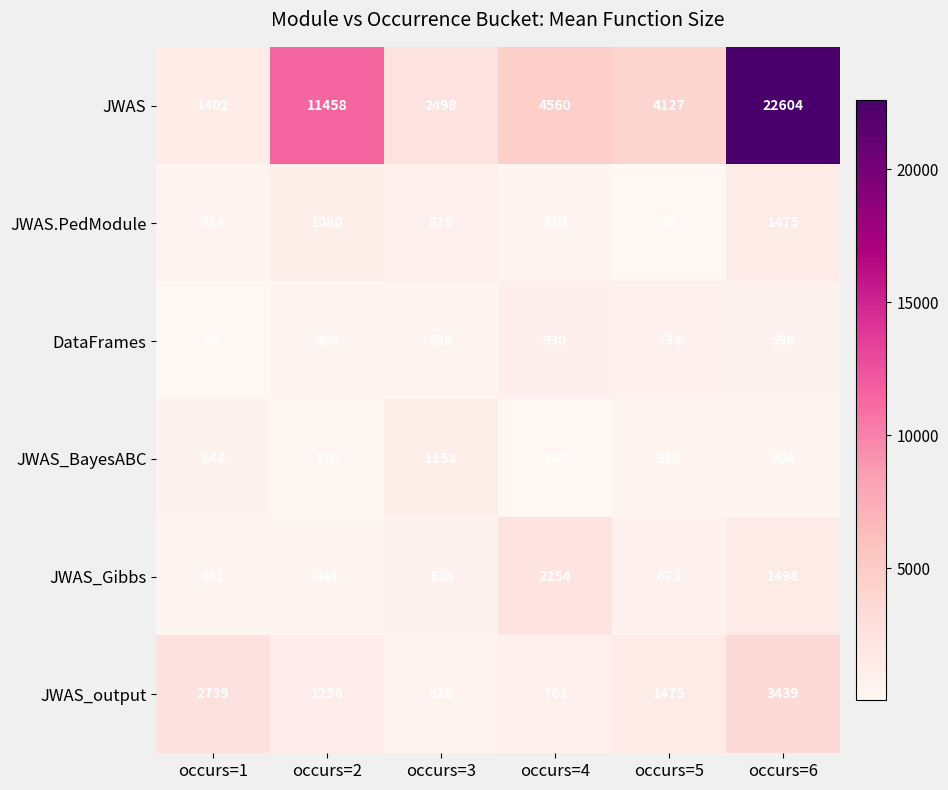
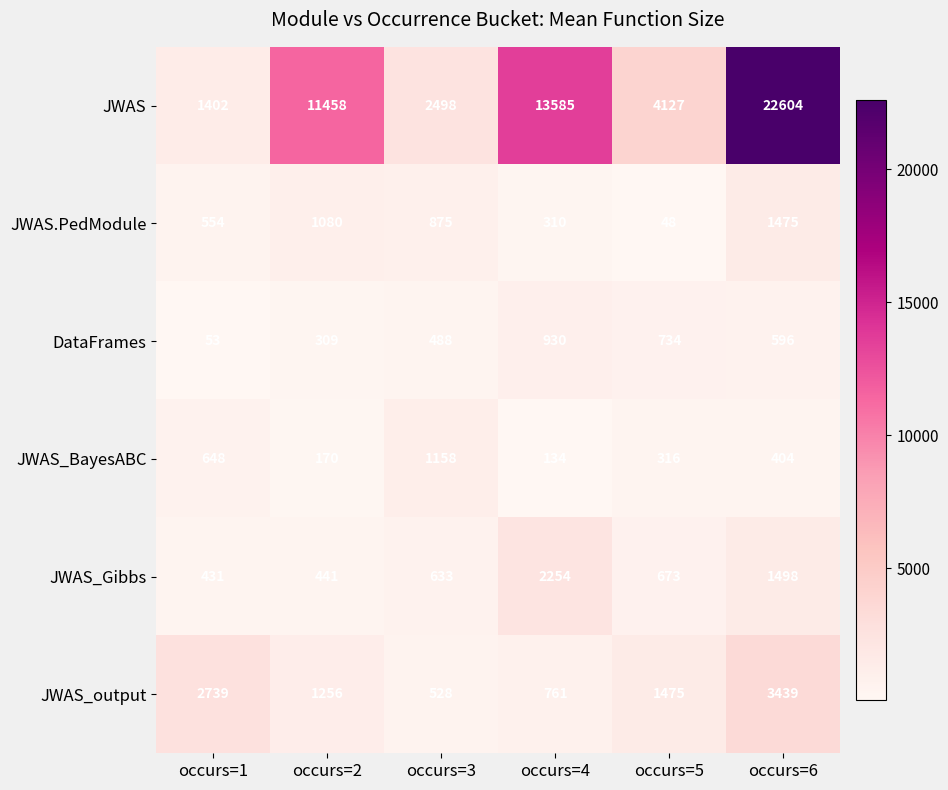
  {
    "JWAS": {
      "occurs=2": 11458,
-     "occurs=4": 4560,
+     "occurs=4": 13585,
      "occurs=6": 22604
    }
  }
